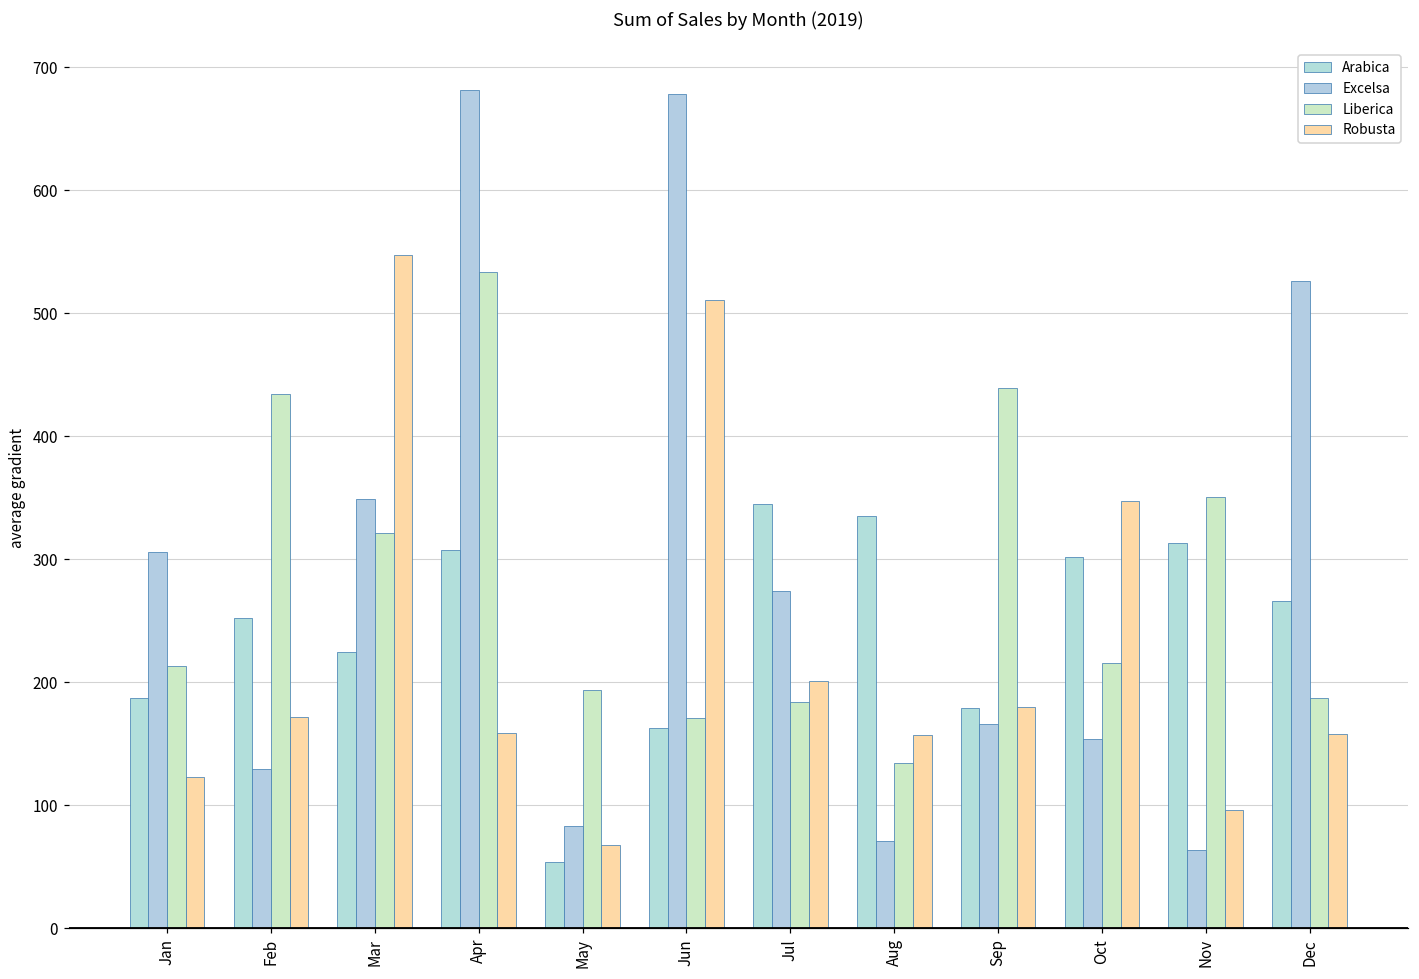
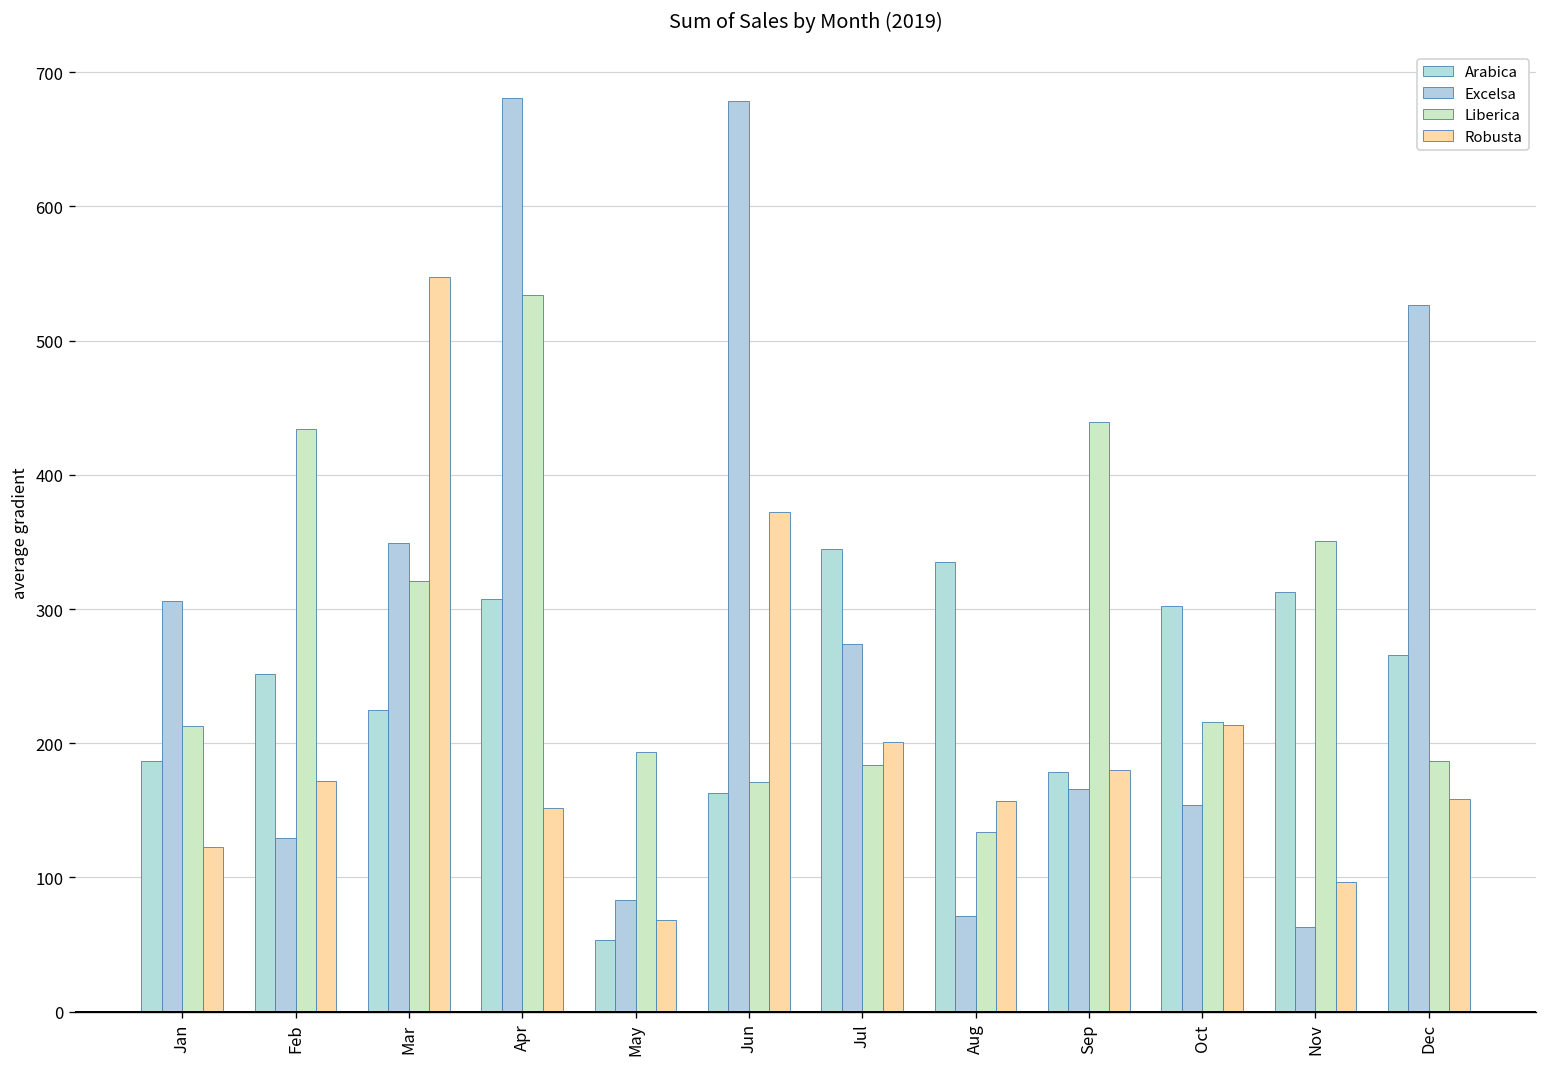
  {
    "Robusta": {
      "Jan": 123,
      "Feb": 172,
      "Mar": 548,
-     "Apr": 159,
+     "Apr": 151,
      "May": 68,
-     "Jun": 511,
+     "Jun": 372,
      "Jul": 201,
      "Aug": 157,
      "Sep": 180,
-     "Oct": 347,
+     "Oct": 214,
      "Nov": 96,
      "Dec": 158
    }
  }
